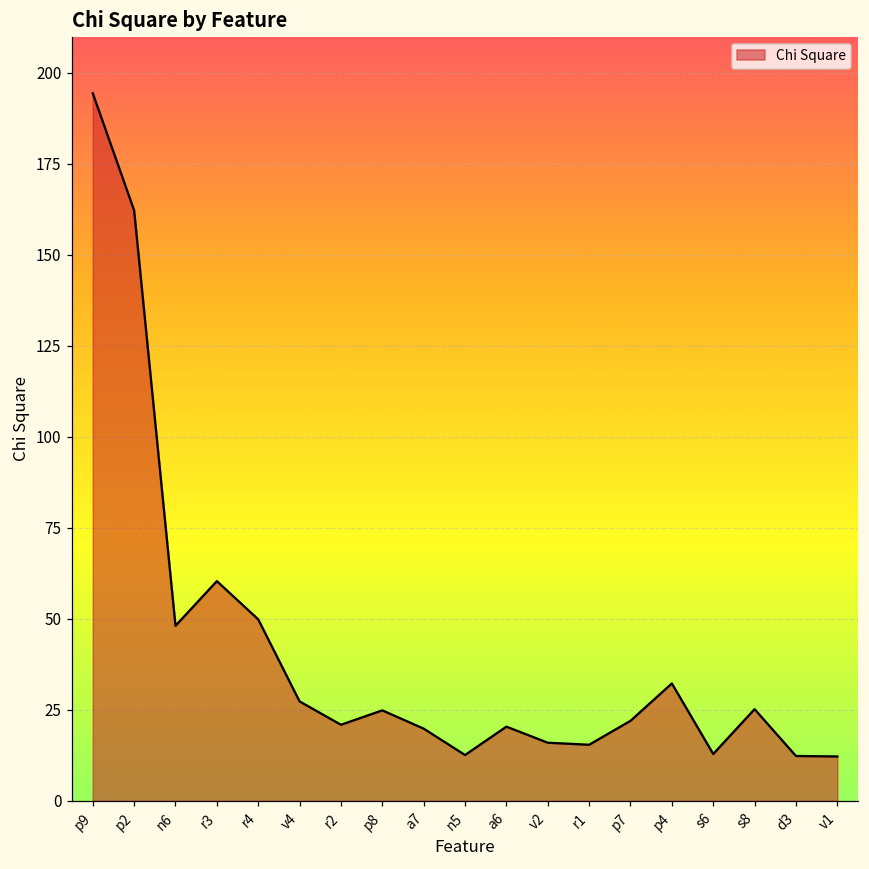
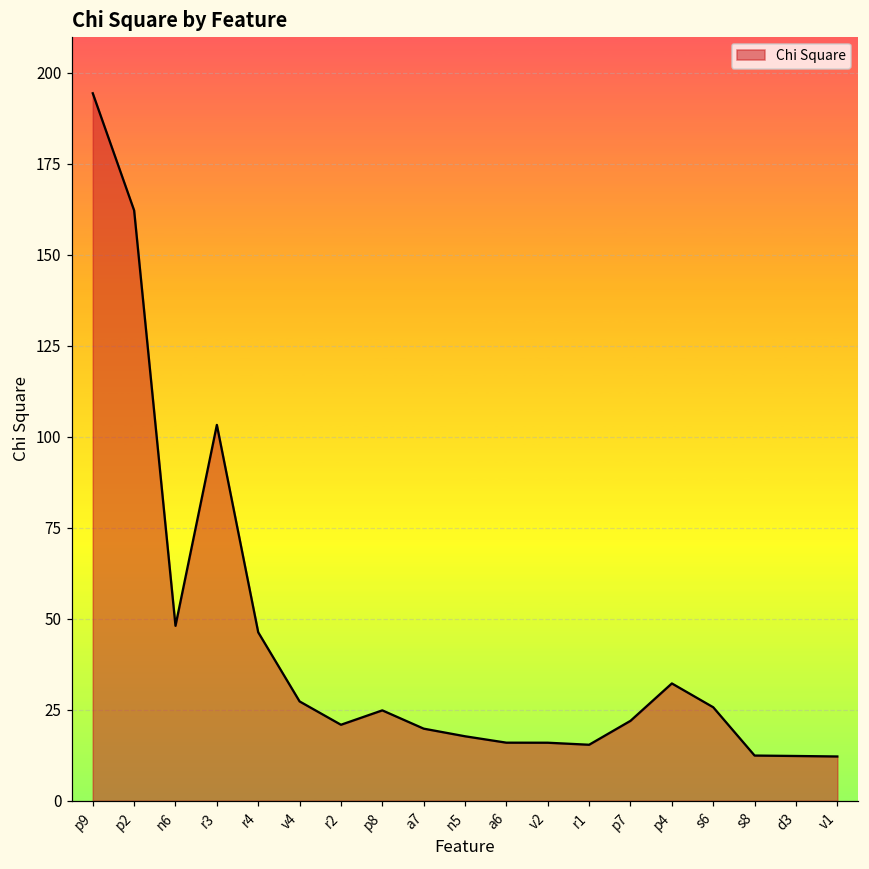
  {
    "p9": 194,
    "p2": 162,
    "n6": 48,
-   "r3": 60,
-   "r4": 50,
+   "r3": 103,
+   "r4": 46,
    "v4": 27,
    "r2": 21,
    "p8": 25,
    "a7": 20,
-   "n5": 13,
-   "a6": 20,
+   "n5": 18,
+   "a6": 16,
    "v2": 16,
    "r1": 15,
    "p7": 22,
    "p4": 32,
-   "s6": 13,
-   "s8": 25,
+   "s6": 26,
+   "s8": 12,
    "d3": 12,
    "v1": 12
  }
